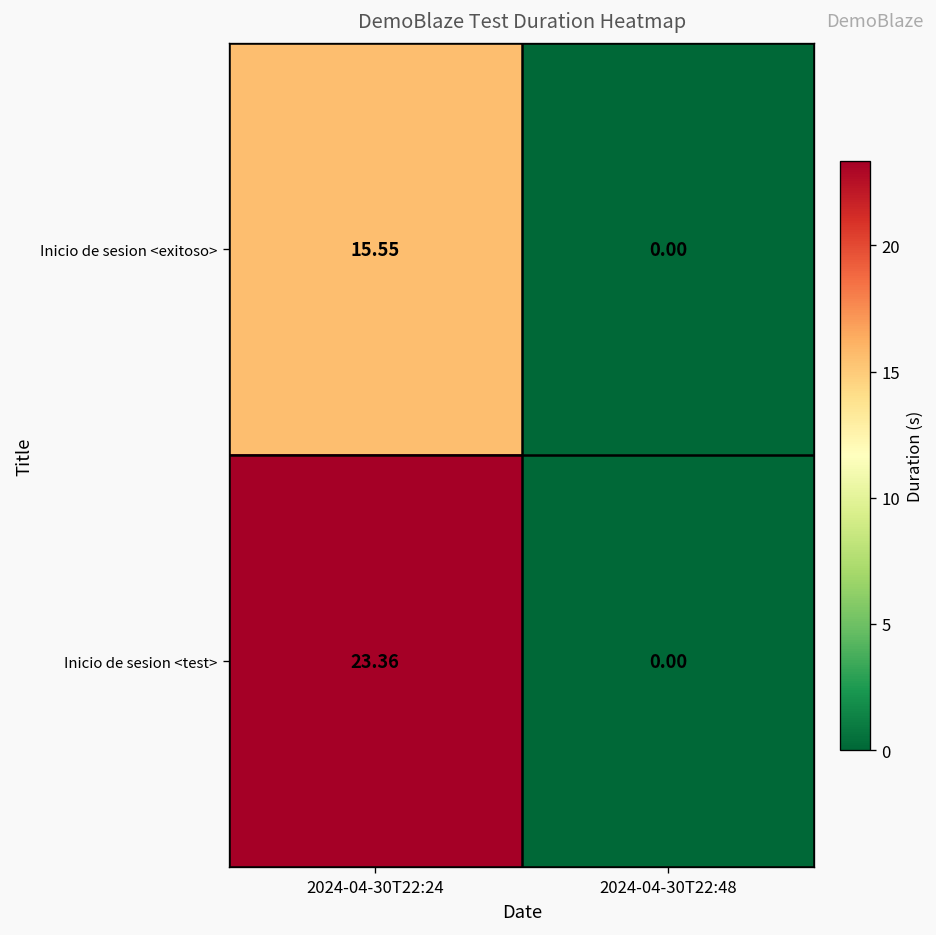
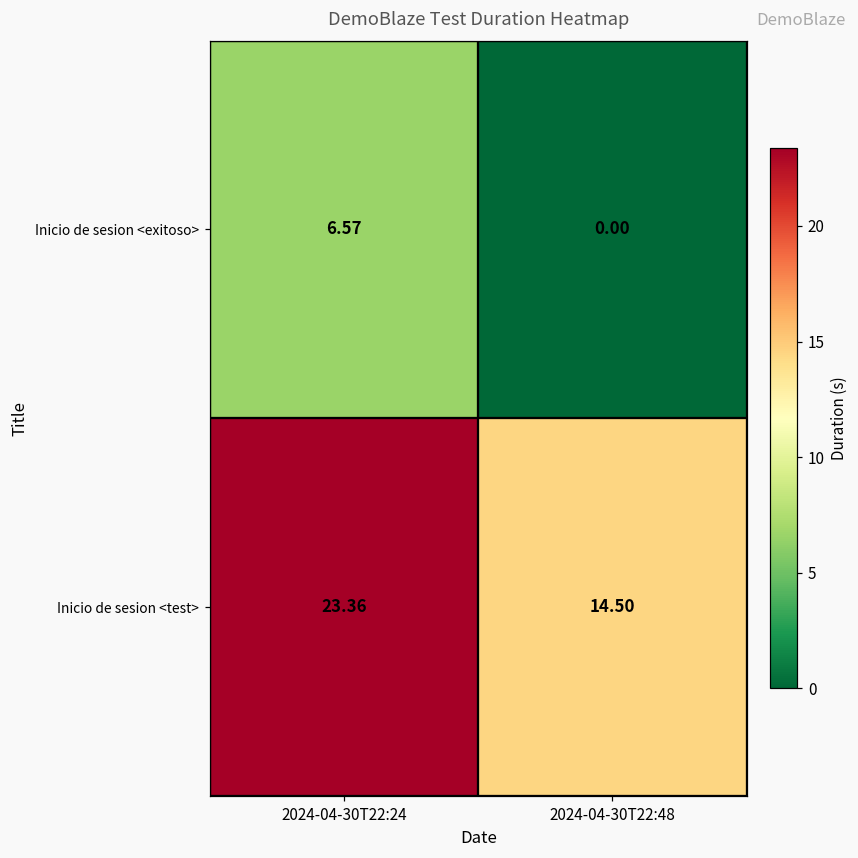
  {
    "Inicio de sesion <exitoso>": {
-     "2024-04-30T22:24": 15.55,
+     "2024-04-30T22:24": 6.57,
      "2024-04-30T22:48": 0.00
    },
    "Inicio de sesion <test>": {
      "2024-04-30T22:24": 23.36,
-     "2024-04-30T22:48": 0.00
+     "2024-04-30T22:48": 14.50
    }
  }
